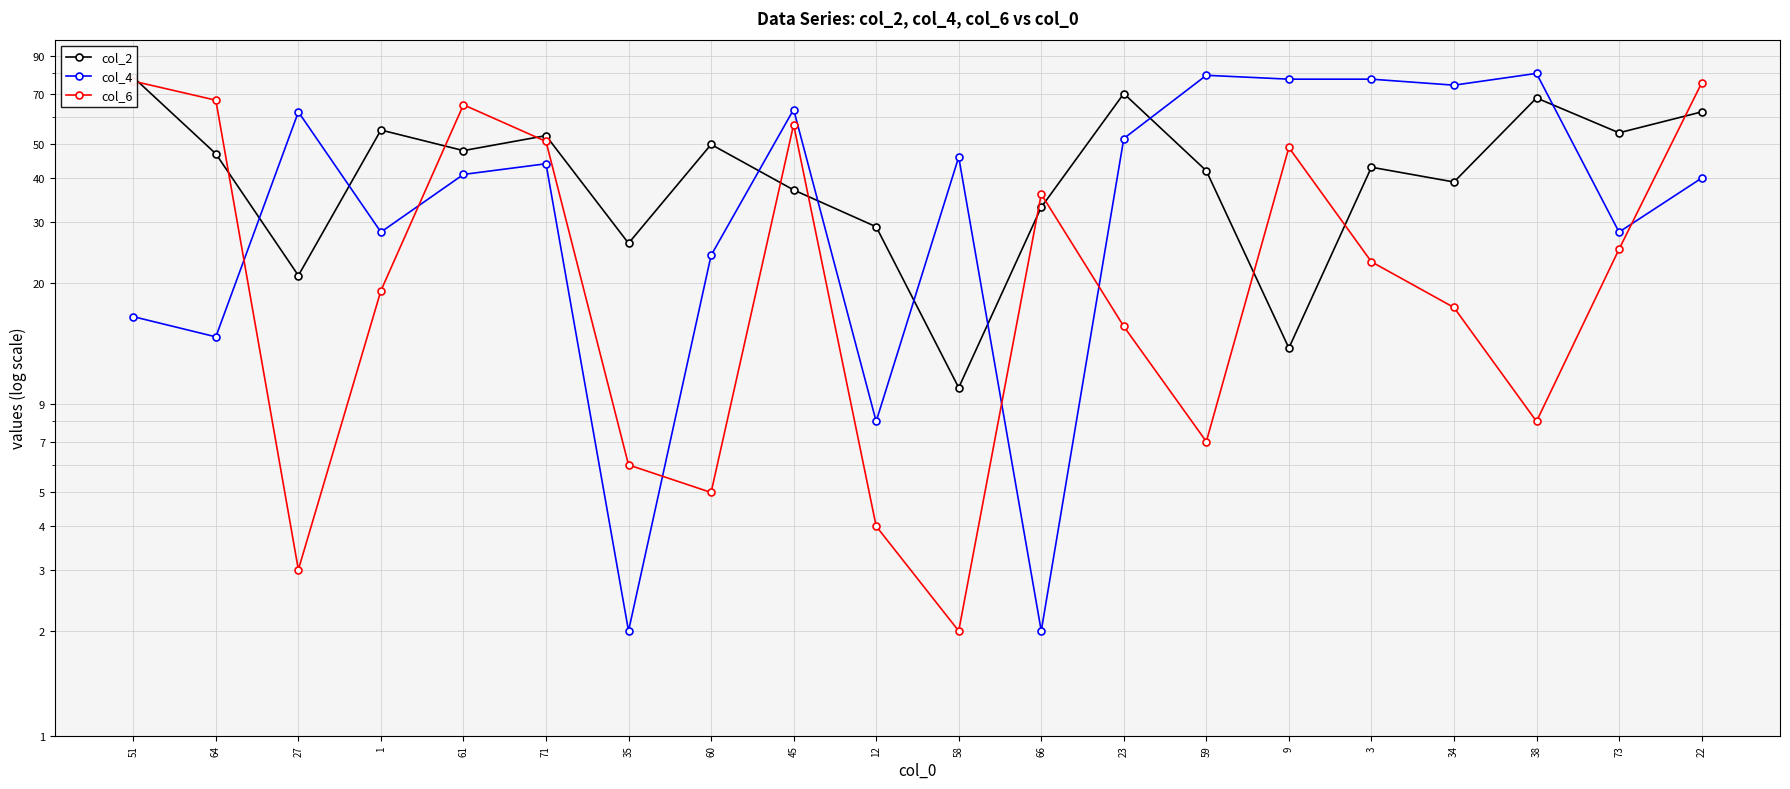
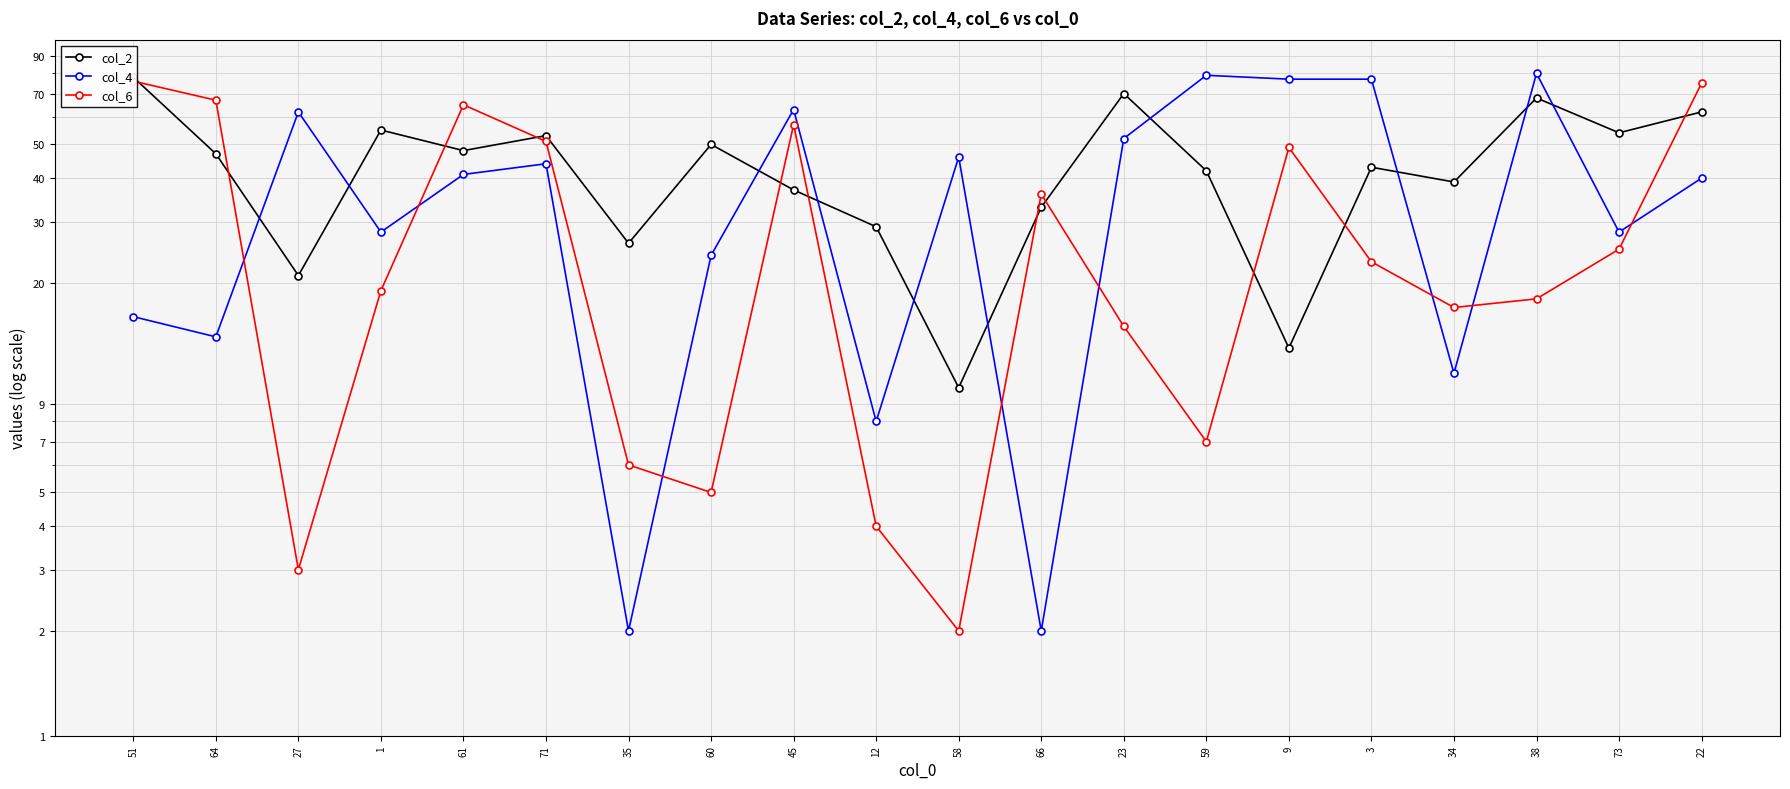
  {
    "col_2": {
      "64": 47,
      "27": 21,
      "1": 55,
      "61": 48,
      "71": 53,
      "35": 26,
      "60": 50,
      "45": 37,
      "12": 29,
      "58": 10,
      "66": 33,
      "23": 70,
      "59": 42,
      "9": 13,
      "3": 43,
      "34": 39,
      "38": 68,
      "73": 54,
      "22": 62
    },
    "col_4": {
      "51": 16,
      "64": 14,
      "27": 62,
      "1": 28,
      "61": 41,
      "71": 44,
      "35": 2,
      "60": 24,
      "45": 63,
      "12": 8,
      "58": 46,
      "66": 2,
      "23": 52,
      "59": 79,
      "9": 77,
      "3": 77,
-     "34": 74,
+     "34": 11,
      "38": 80,
      "73": 28,
      "22": 40
    },
    "col_6": {
      "64": 67,
      "27": 3,
      "1": 19,
      "61": 65,
      "71": 51,
      "35": 6,
      "60": 5,
      "45": 57,
      "12": 4,
      "58": 2,
      "66": 36,
      "23": 15,
      "59": 7,
      "9": 49,
      "3": 23,
      "34": 17,
-     "38": 8,
+     "38": 18,
      "73": 25,
      "22": 75
    }
  }
